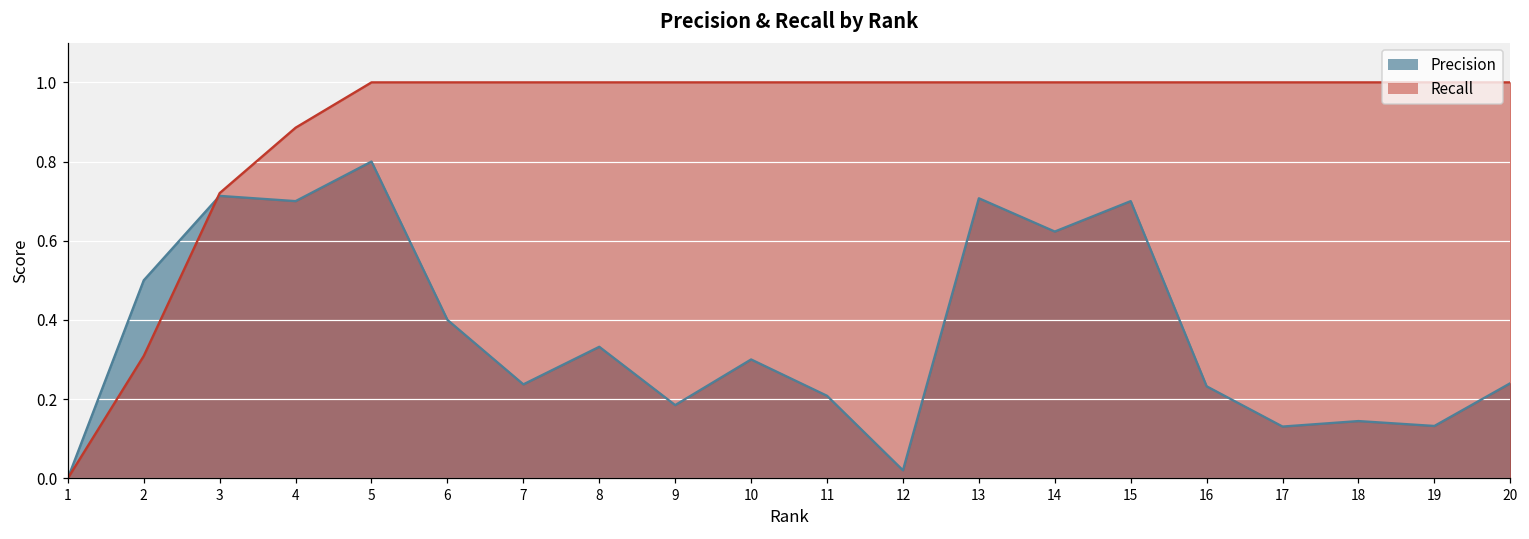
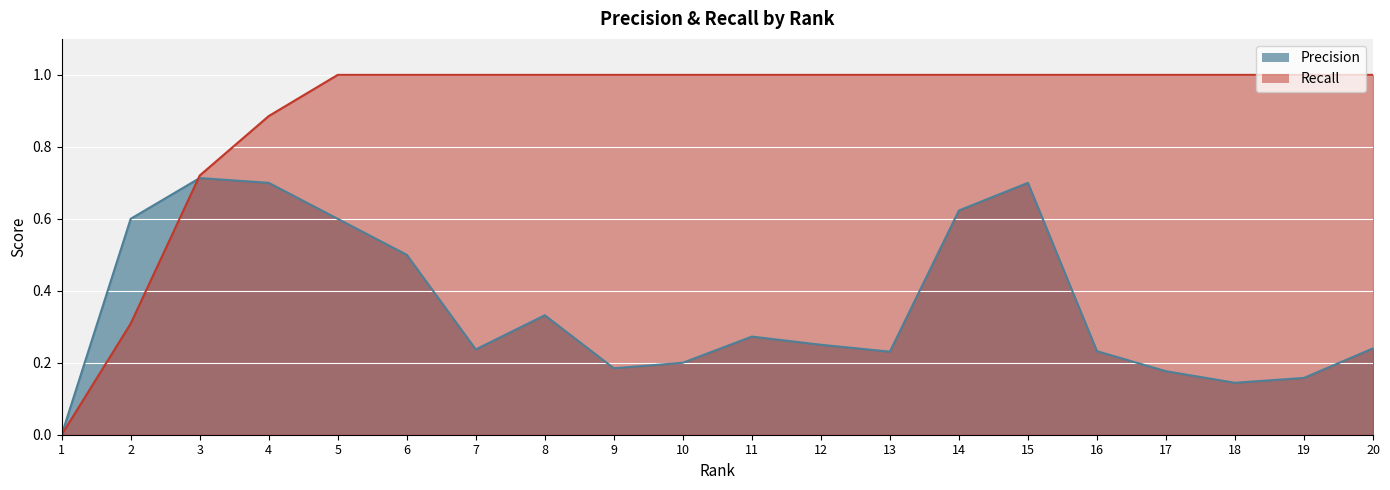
  {
    "Precision": {
-     "2": 0.5,
+     "2": 0.6,
      "3": 0.71,
      "4": 0.70,
-     "5": 0.8,
-     "6": 0.4,
+     "5": 0.6,
+     "6": 0.5,
      "7": 0.24,
      "8": 0.33,
      "9": 0.18,
-     "10": 0.3,
-     "11": 0.21,
-     "12": 0.02,
-     "13": 0.71,
+     "10": 0.2,
+     "11": 0.27,
+     "12": 0.25,
+     "13": 0.23,
      "14": 0.62,
      "15": 0.70,
      "16": 0.23,
-     "17": 0.13,
+     "17": 0.18,
      "18": 0.14,
-     "19": 0.13,
+     "19": 0.16,
      "20": 0.24
    },
    "Recall": {
      "2": 0.31,
      "3": 0.72,
      "4": 0.89,
      "5": 1.00,
      "6": 1.00,
      "7": 1.00,
      "8": 1.00,
      "9": 1.00,
      "10": 1.00,
      "11": 1.00,
      "12": 1.00,
      "13": 1.00,
      "14": 1.00,
      "15": 1.00,
      "16": 1.00,
      "17": 1.00,
      "18": 1.00,
      "20": 1.00
    }
  }
